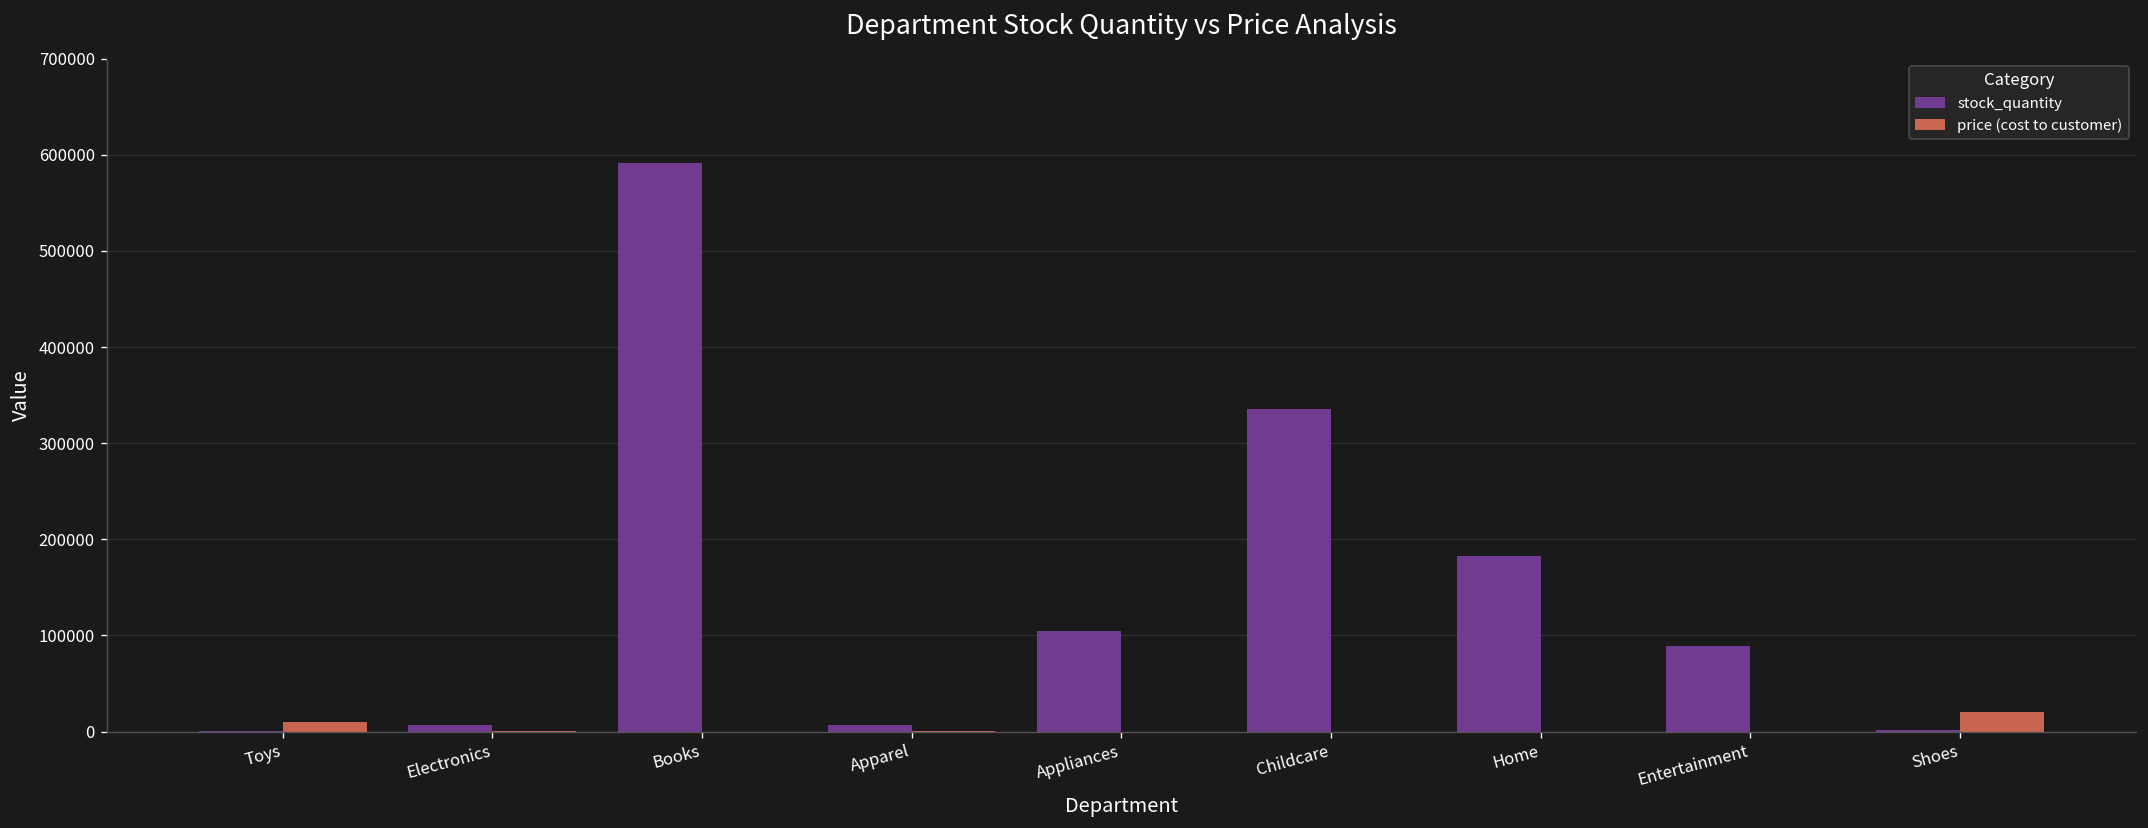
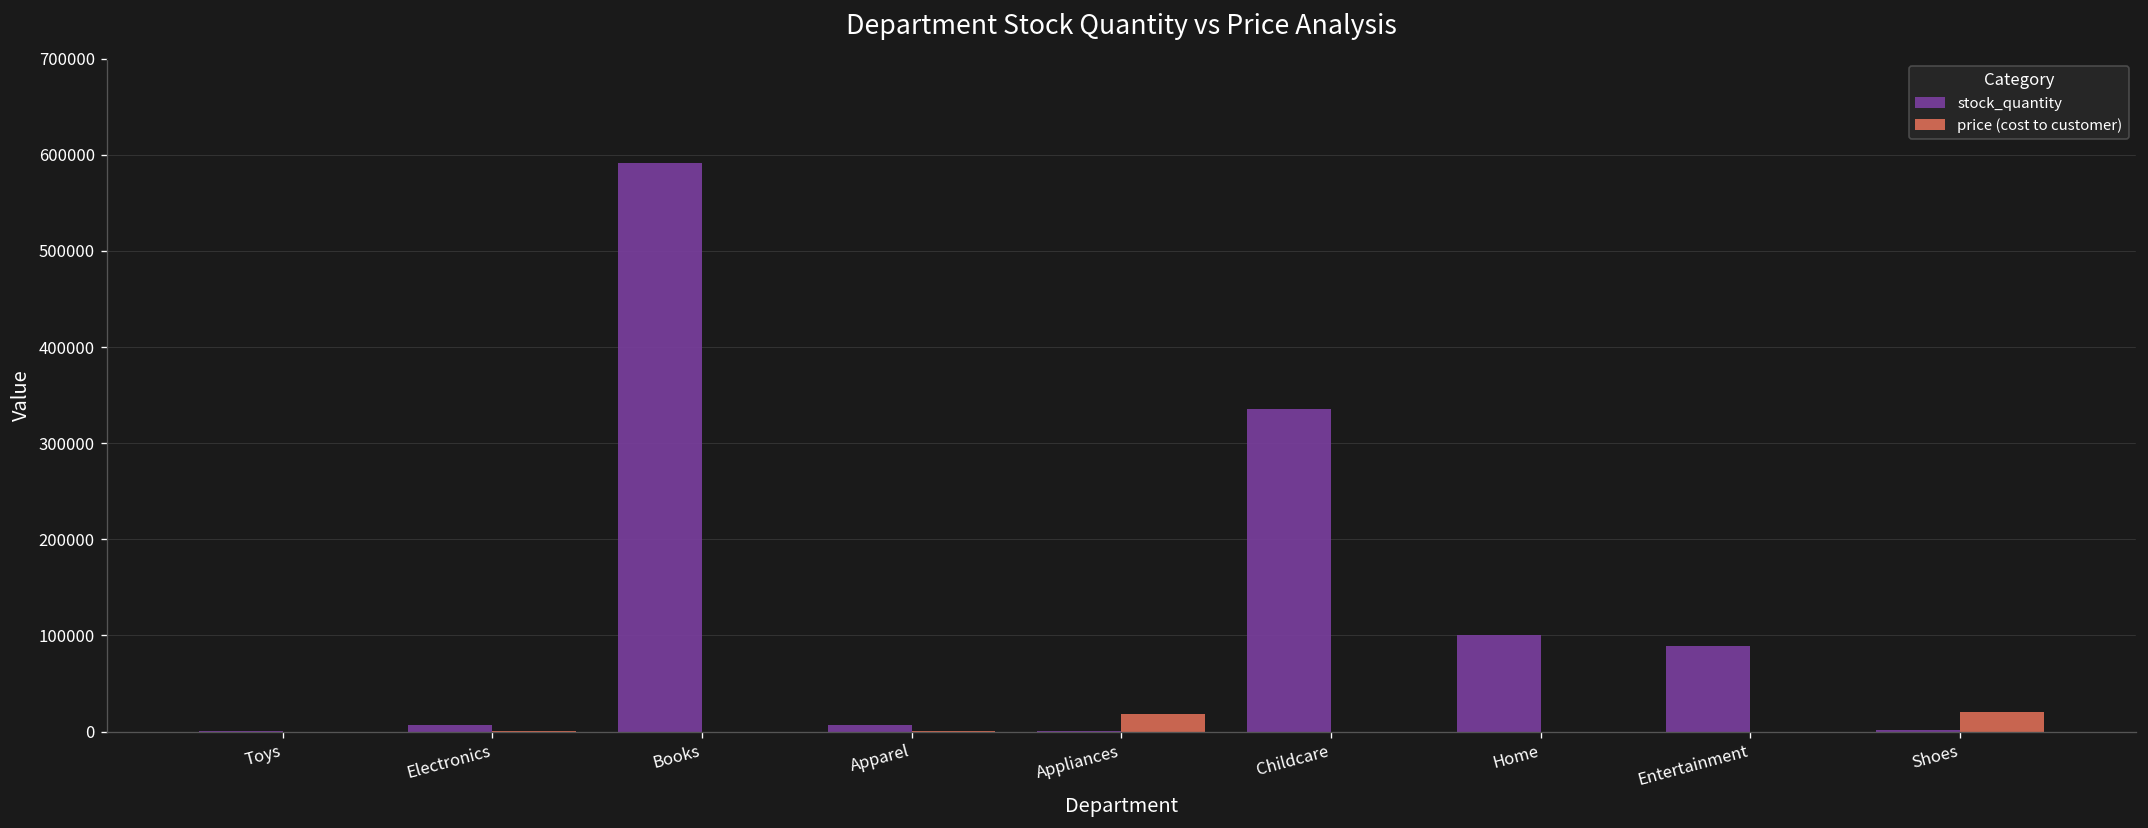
  {
    "stock_quantity": {
      "Electronics": 10000,
      "Books": 590000,
      "Apparel": 10000,
-     "Appliances": 100000,
+     "Appliances": 0,
      "Childcare": 340000,
-     "Home": 180000,
+     "Home": 100000,
      "Entertainment": 90000
    },
    "price (cost to customer)": {
-     "Toys": 10000,
-     "Appliances": 0,
+     "Toys": 0,
+     "Appliances": 20000,
      "Shoes": 20000
    }
  }
